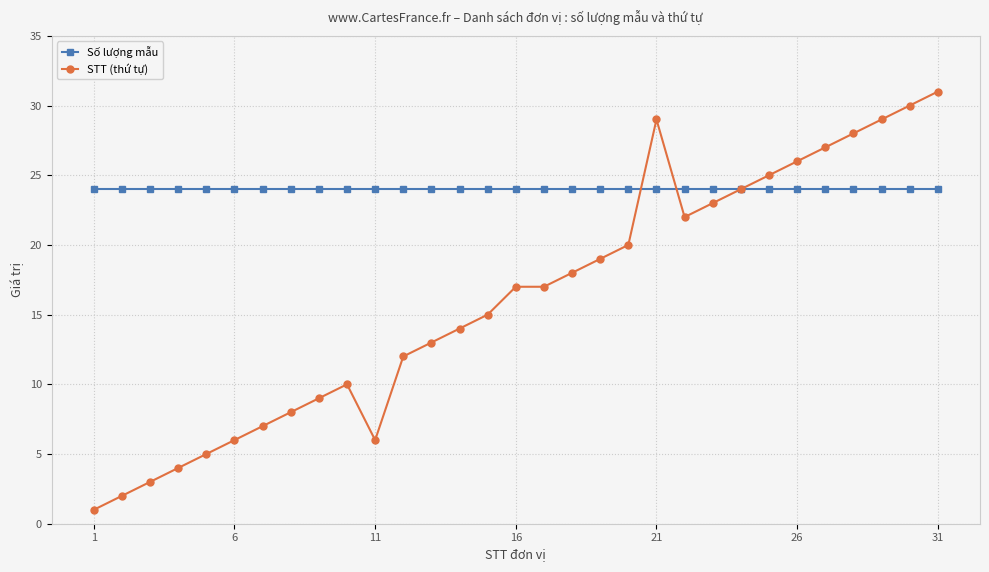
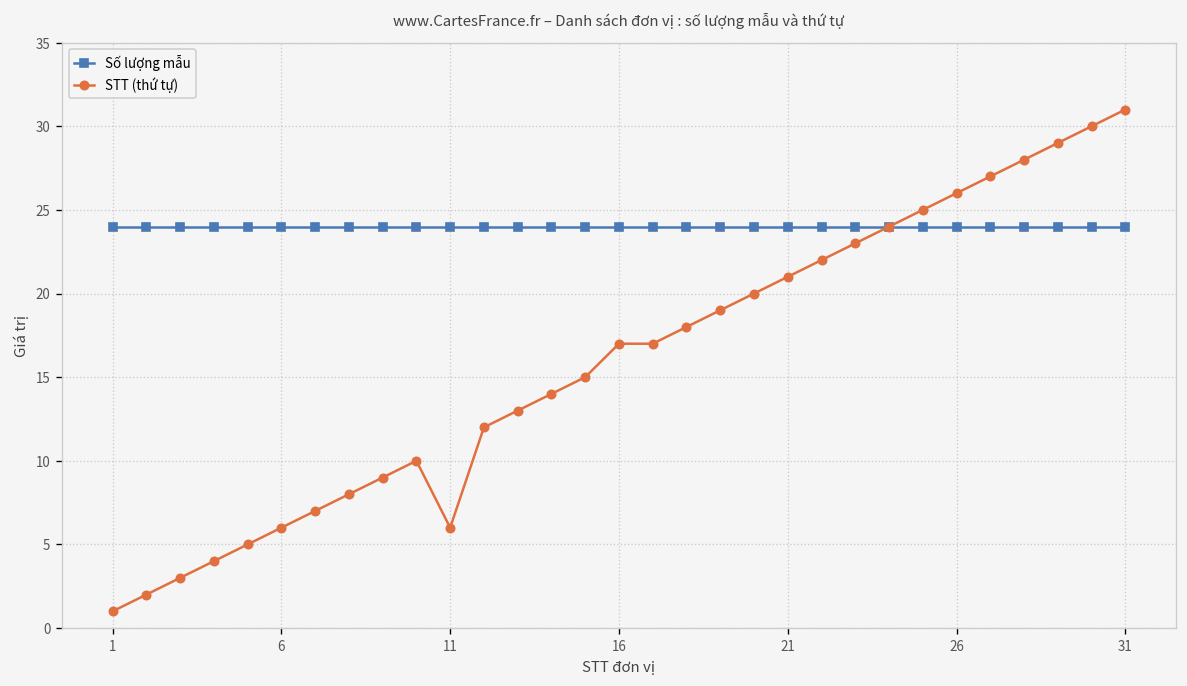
  {
    "Số lượng mẫu": {
      "1": 24,
      "6": 24,
      "11": 24,
      "16": 24,
      "21": 24,
      "26": 24,
      "31": 24
    },
    "STT (thứ tự)": {
      "1": 1,
      "6": 6,
      "11": 6,
      "16": 17,
-     "21": 29,
+     "21": 21,
      "26": 26,
      "31": 31
    }
  }
